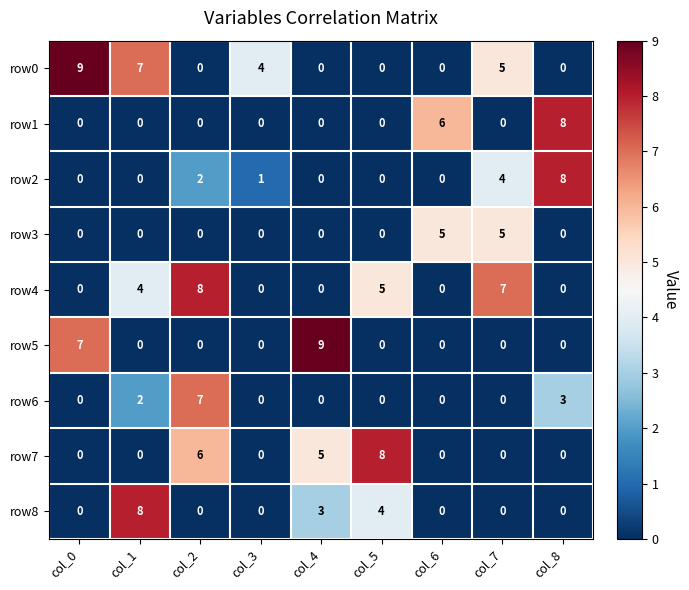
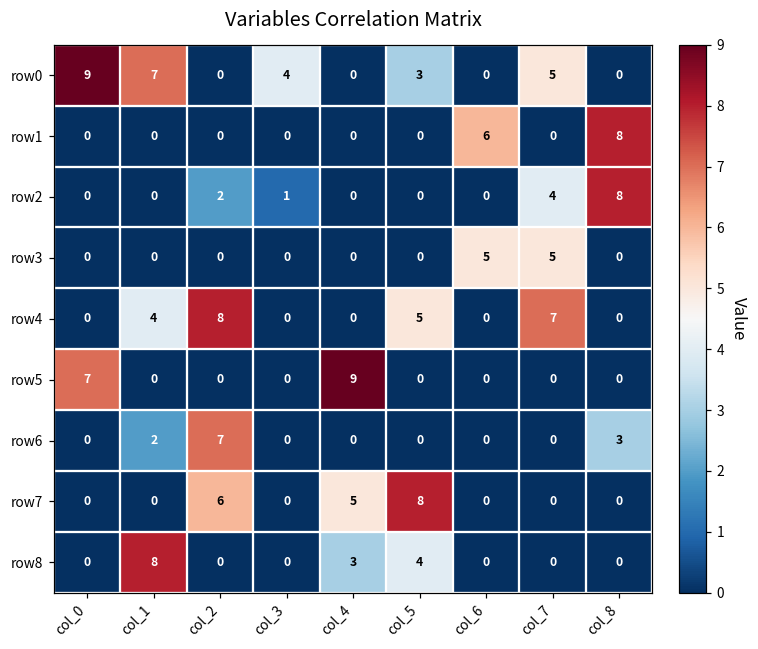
  {
    "row0": {
      "col_0": 9,
      "col_1": 7,
      "col_2": 0,
      "col_3": 4,
      "col_4": 0,
-     "col_5": 0,
+     "col_5": 3,
      "col_6": 0,
      "col_7": 5,
      "col_8": 0
    },
    "row1": {
      "col_0": 0,
      "col_1": 0,
      "col_2": 0,
      "col_3": 0,
      "col_4": 0,
      "col_5": 0,
      "col_6": 6,
      "col_7": 0,
      "col_8": 8
    },
    "row2": {
      "col_0": 0,
      "col_1": 0,
      "col_2": 2,
      "col_3": 1,
      "col_4": 0,
      "col_5": 0,
      "col_6": 0,
      "col_7": 4,
      "col_8": 8
    },
    "row3": {
      "col_0": 0,
      "col_1": 0,
      "col_2": 0,
      "col_3": 0,
      "col_4": 0,
      "col_5": 0,
      "col_6": 5,
      "col_7": 5,
      "col_8": 0
    },
    "row4": {
      "col_0": 0,
      "col_1": 4,
      "col_2": 8,
      "col_3": 0,
      "col_4": 0,
      "col_5": 5,
      "col_6": 0,
      "col_7": 7,
      "col_8": 0
    },
    "row5": {
      "col_0": 7,
      "col_1": 0,
      "col_2": 0,
      "col_3": 0,
      "col_4": 9,
      "col_5": 0,
      "col_6": 0,
      "col_7": 0,
      "col_8": 0
    },
    "row6": {
      "col_0": 0,
      "col_1": 2,
      "col_2": 7,
      "col_3": 0,
      "col_4": 0,
      "col_5": 0,
      "col_6": 0,
      "col_7": 0,
      "col_8": 3
    },
    "row7": {
      "col_0": 0,
      "col_1": 0,
      "col_2": 6,
      "col_3": 0,
      "col_4": 5,
      "col_5": 8,
      "col_6": 0,
      "col_7": 0,
      "col_8": 0
    },
    "row8": {
      "col_0": 0,
      "col_1": 8,
      "col_2": 0,
      "col_3": 0,
      "col_4": 3,
      "col_5": 4,
      "col_6": 0,
      "col_7": 0,
      "col_8": 0
    }
  }
